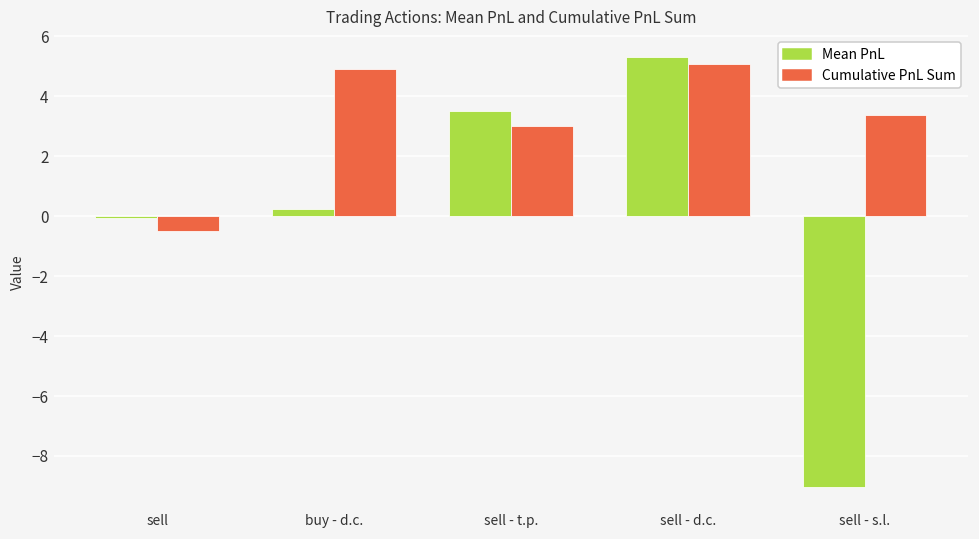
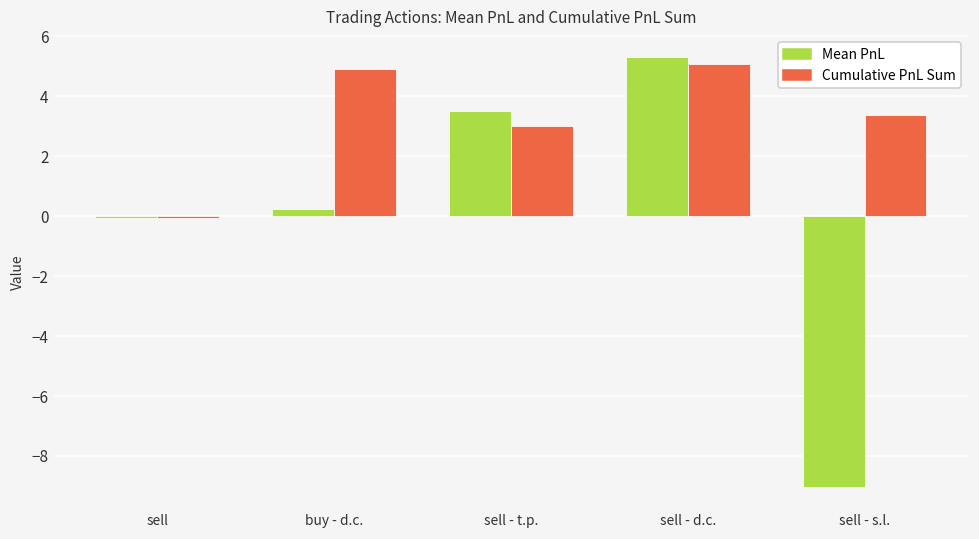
  {
    "Mean PnL": {
      "buy - d.c.": 0.2,
      "sell - t.p.": 3.5,
      "sell - d.c.": 5.3,
      "sell - s.l.": -9.0
    },
    "Cumulative PnL Sum": {
-     "sell": -0.5,
+     "sell": -0.1,
      "buy - d.c.": 4.9,
      "sell - t.p.": 3.0,
      "sell - d.c.": 5.1,
      "sell - s.l.": 3.4
    }
  }
